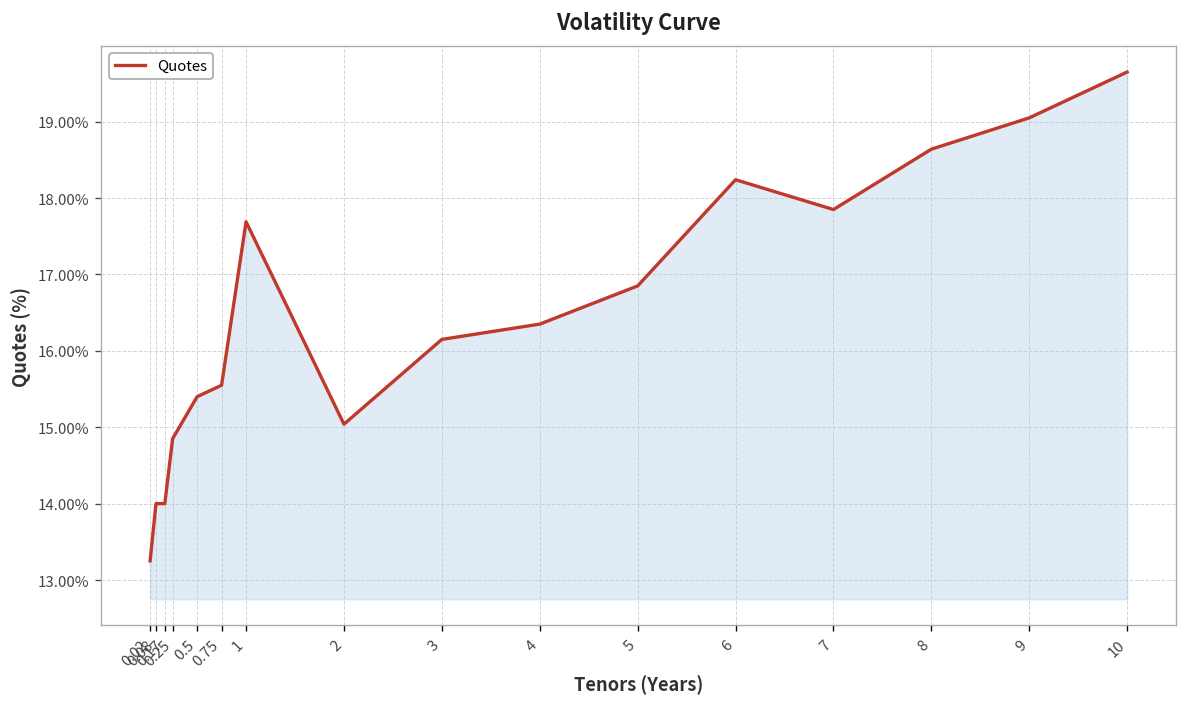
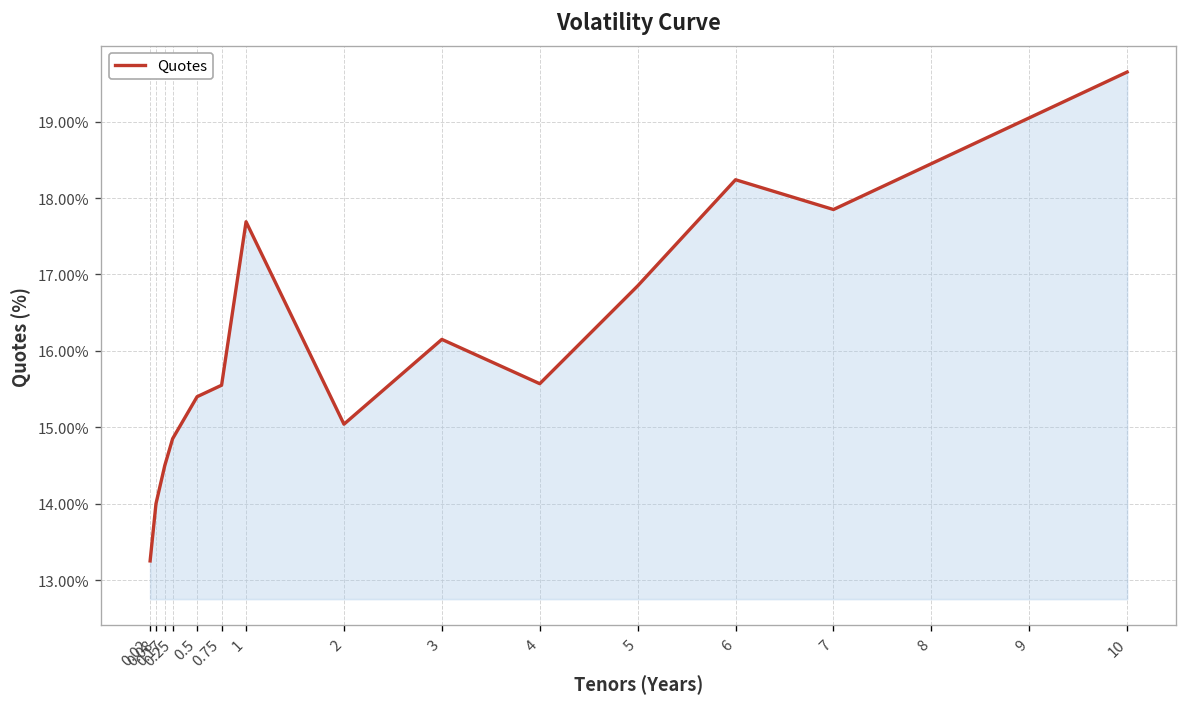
  {
    "0.02": "13.3%",
    "0.08": "14.0%",
-   "0.17": "14.0%",
+   "0.17": "14.5%",
    "0.25": "14.9%",
    "0.5": "15.4%",
    "0.75": "15.6%",
    "1": "17.7%",
    "2": "15.0%",
    "3": "16.2%",
-   "4": "16.4%",
+   "4": "15.6%",
    "5": "16.9%",
    "6": "18.2%",
    "7": "17.9%",
-   "8": "18.6%",
+   "8": "18.5%",
    "9": "19.1%",
    "10": "19.7%"
  }
